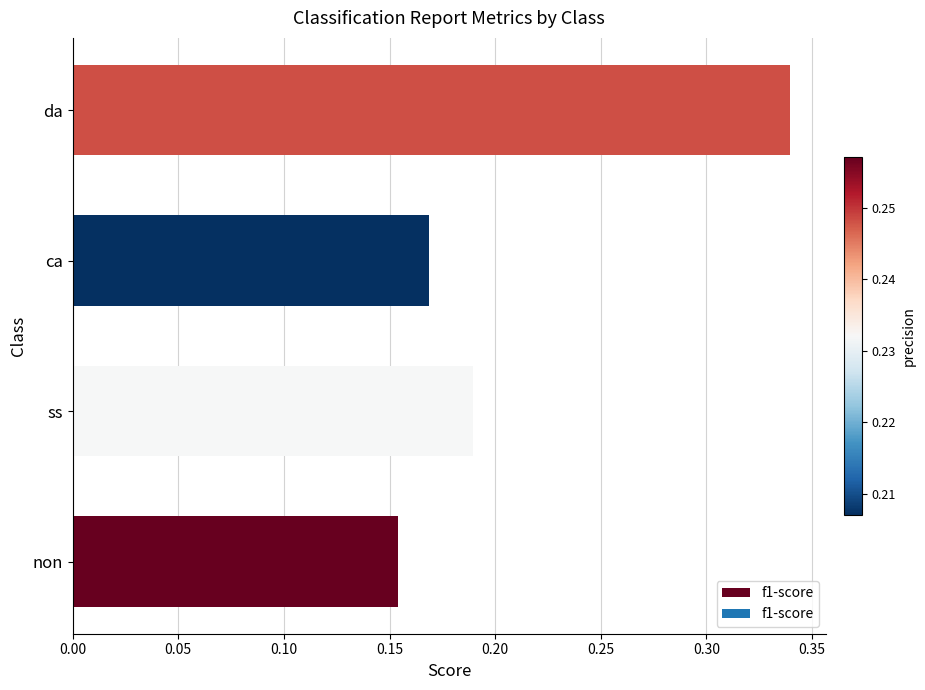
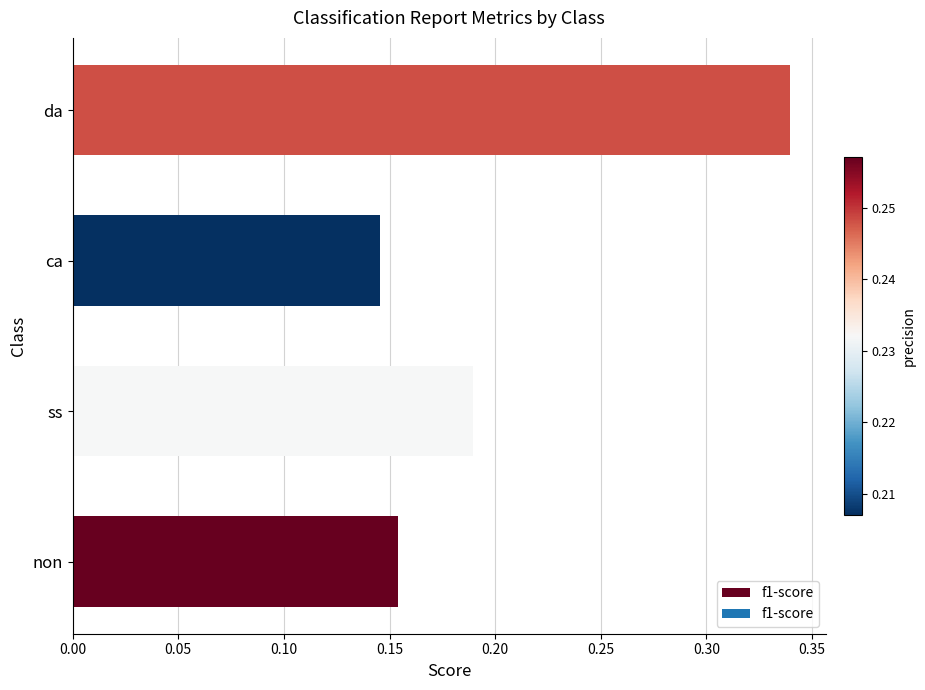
  {
    "da": 0.340,
-   "ca": 0.169,
+   "ca": 0.145,
    "ss": 0.190,
    "non": 0.154
  }
